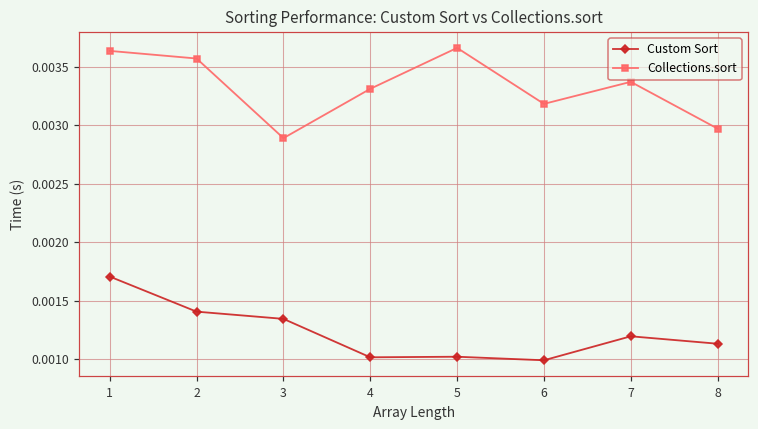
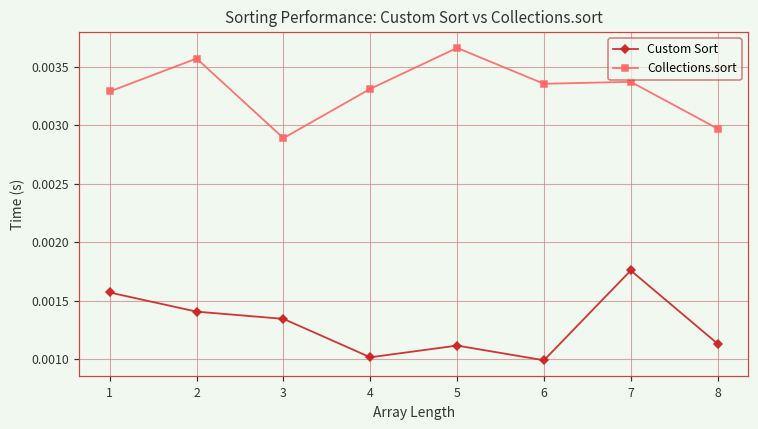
  {
    "Custom Sort": {
-     "1": 0.00171,
+     "1": 0.00157,
      "2": 0.00141,
      "3": 0.00135,
      "4": 0.00102,
-     "5": 0.00102,
+     "5": 0.00112,
      "6": 0.00099,
-     "7": 0.00120,
+     "7": 0.00176,
      "8": 0.00113
    },
    "Collections.sort": {
-     "1": 0.00364,
+     "1": 0.00329,
      "2": 0.00357,
      "3": 0.00289,
      "4": 0.00331,
      "5": 0.00366,
-     "6": 0.00318,
+     "6": 0.00336,
      "7": 0.00337,
      "8": 0.00297
    }
  }
